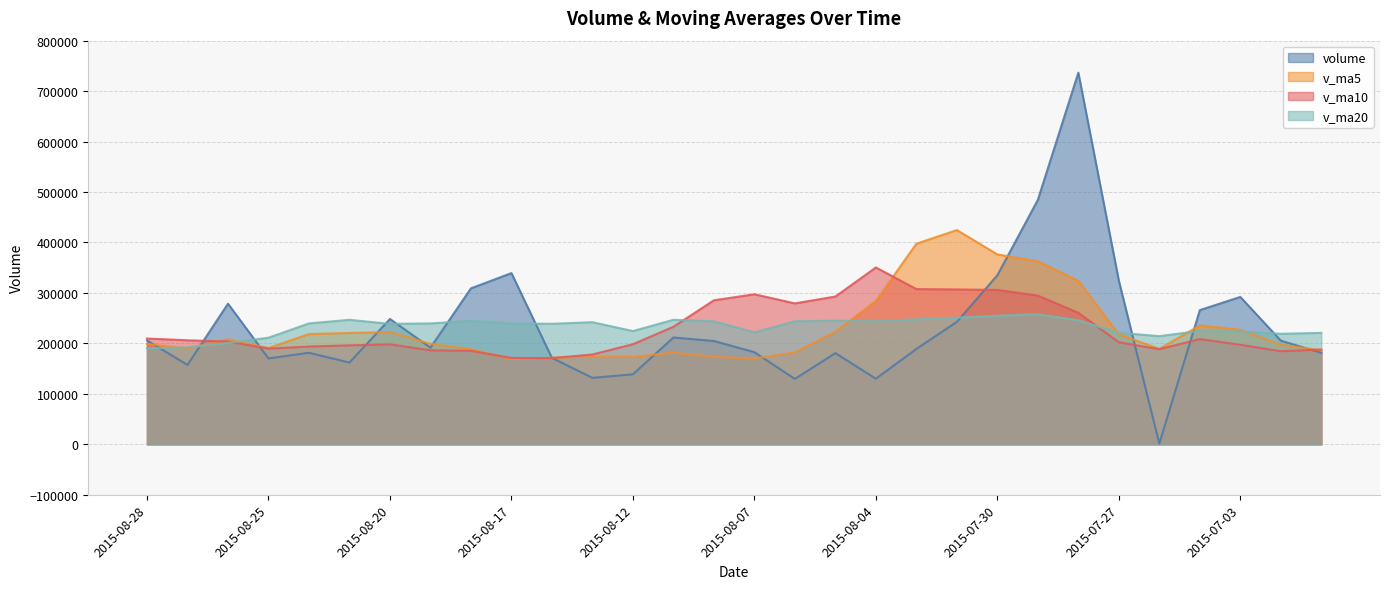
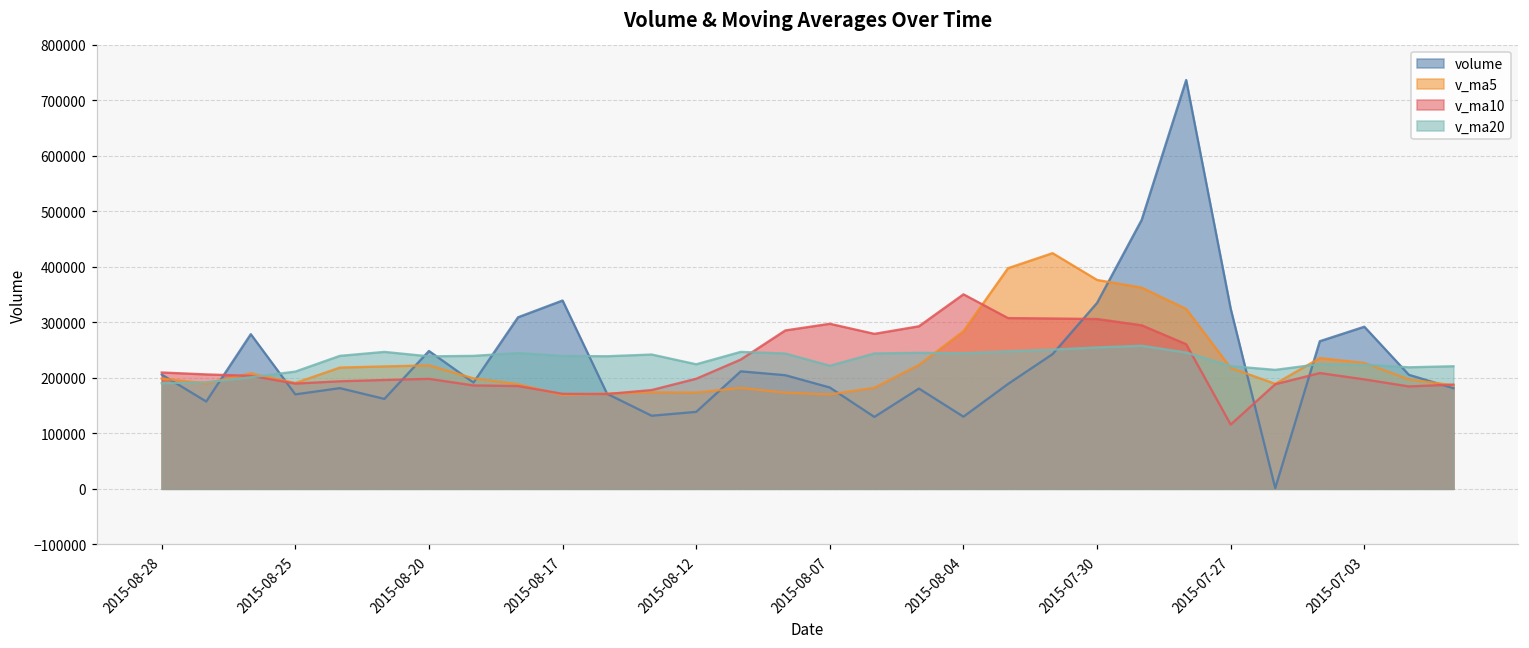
  {
    "volume": {
      "2015-08-25": 170000,
      "2015-08-20": 250000,
      "2015-08-17": 340000,
      "2015-08-12": 140000,
      "2015-08-07": 180000,
      "2015-08-04": 130000,
      "2015-07-30": 340000,
      "2015-07-27": 320000,
      "2015-07-03": 290000
    },
    "v_ma5": {
      "2015-08-28": 200000,
      "2015-08-20": 220000,
      "2015-08-12": 170000,
      "2015-08-07": 170000,
      "2015-08-04": 280000,
      "2015-07-30": 380000
    },
    "v_ma10": {
      "2015-08-20": 200000,
      "2015-08-12": 200000,
      "2015-08-07": 300000,
      "2015-08-04": 350000,
      "2015-07-30": 310000,
-     "2015-07-27": 200000,
+     "2015-07-27": 120000,
      "2015-07-03": 200000
    },
    "v_ma20": {
      "2015-08-28": 190000,
      "2015-08-25": 210000,
      "2015-08-20": 240000,
      "2015-08-17": 240000,
      "2015-08-12": 220000,
      "2015-08-07": 220000,
      "2015-08-04": 240000,
      "2015-07-30": 250000
    }
  }
